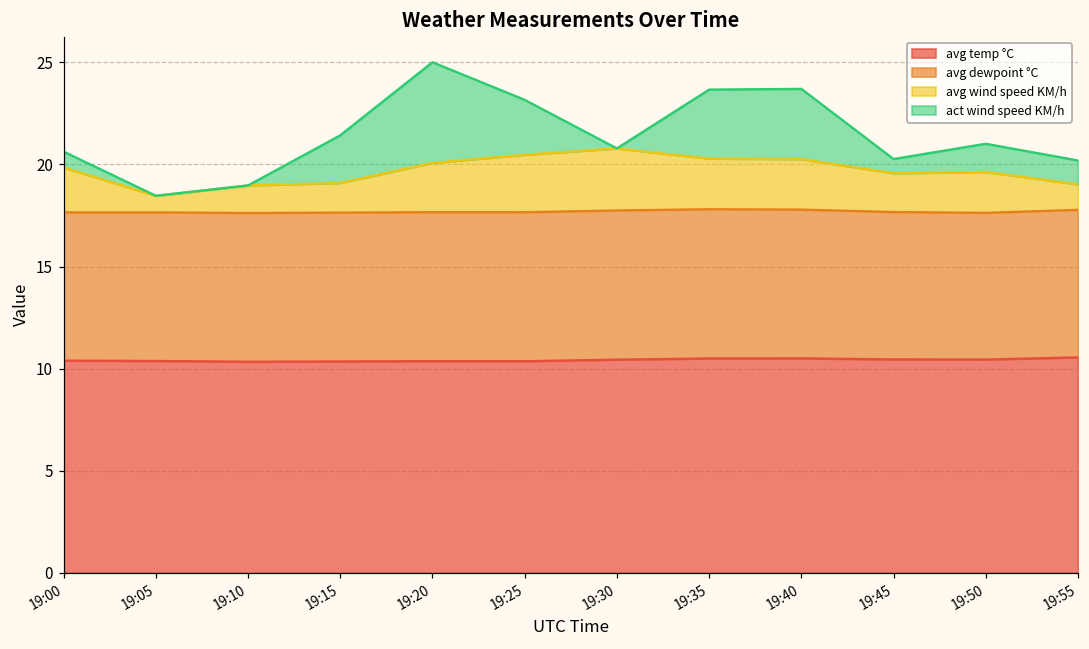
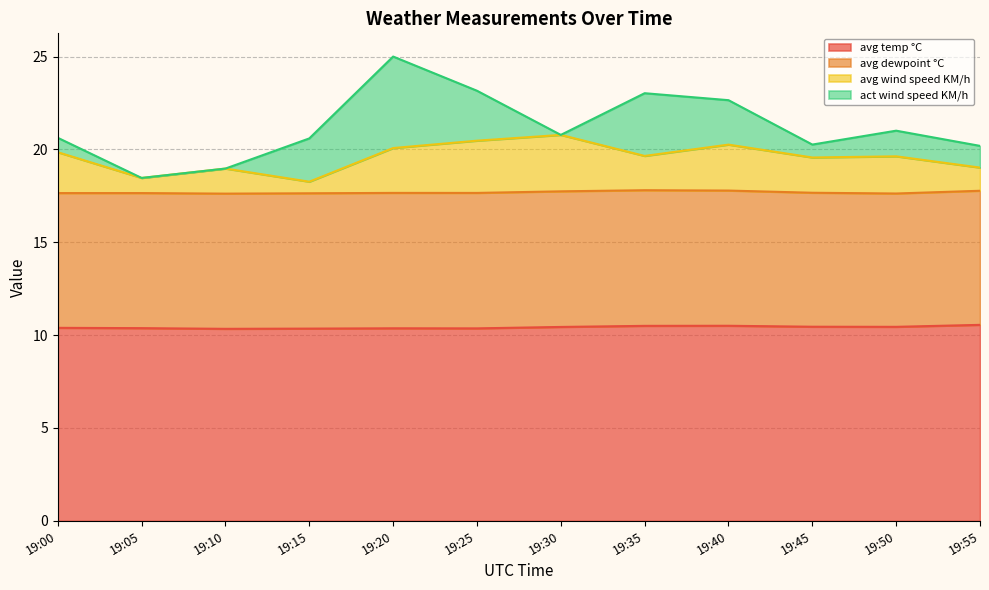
  {
    "avg wind speed KM/h": {
      "19:00": 2.2,
-     "19:15": 1.5,
+     "19:15": 0.6,
      "19:20": 2.4,
      "19:25": 2.8,
-     "19:35": 2.5,
+     "19:35": 1.8,
      "19:40": 2.5,
      "19:45": 1.9,
      "19:50": 2.0,
      "19:55": 1.2
    },
    "act wind speed KM/h": {
      "19:00": 0.8,
      "19:15": 2.3,
      "19:20": 4.9,
      "19:25": 2.7,
      "19:35": 3.4,
-     "19:40": 3.4,
+     "19:40": 2.4,
      "19:45": 0.7,
      "19:50": 1.4,
      "19:55": 1.2
    }
  }
